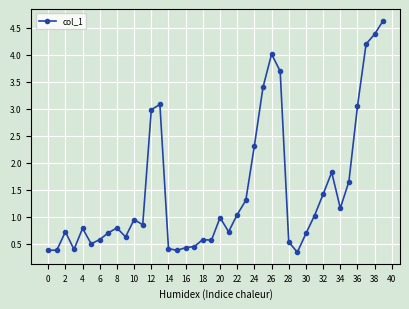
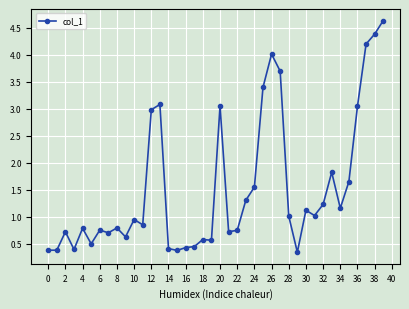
  {
    "0": 0.4,
    "2": 0.7,
    "4": 0.8,
-   "6": 0.6,
+   "6": 0.8,
    "8": 0.8,
    "10": 1.0,
    "12": 3.0,
    "14": 0.4,
    "16": 0.4,
    "18": 0.6,
-   "20": 1.0,
-   "22": 1.0,
-   "24": 2.3,
+   "20": 3.1,
+   "22": 0.7,
+   "24": 1.5,
    "26": 4.0,
-   "28": 0.5,
-   "30": 0.7,
-   "32": 1.4,
+   "28": 1.0,
+   "30": 1.1,
+   "32": 1.2,
    "34": 1.2,
    "36": 3.0,
    "38": 4.4
  }
